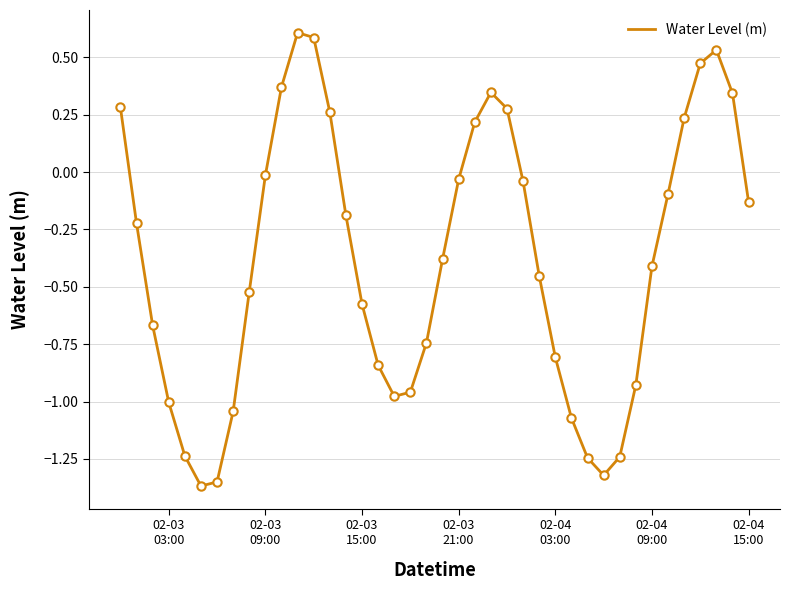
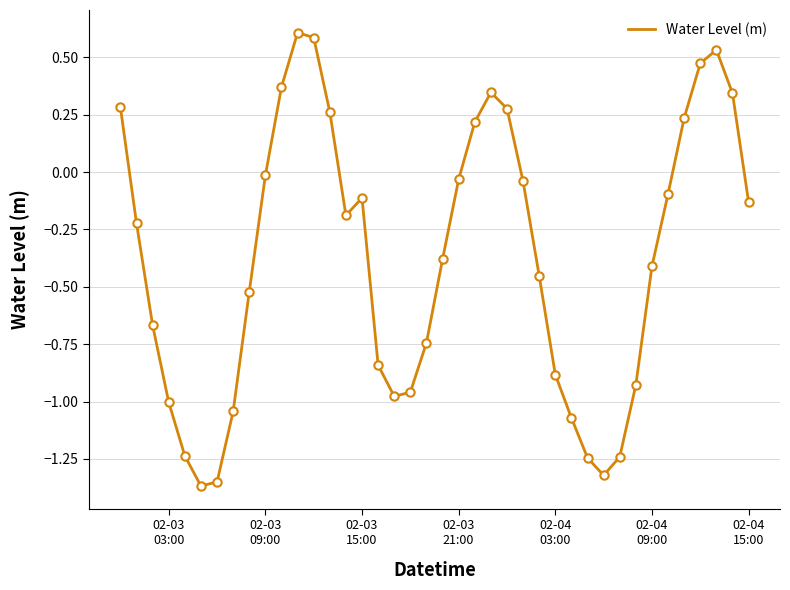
  {
    "02-03 03:00": -1.00,
    "02-03 09:00": -0.01,
-   "02-03 15:00": -0.58,
+   "02-03 15:00": -0.11,
    "02-03 21:00": -0.03,
-   "02-04 03:00": -0.81,
+   "02-04 03:00": -0.88,
    "02-04 09:00": -0.41,
    "02-04 15:00": -0.13
  }
